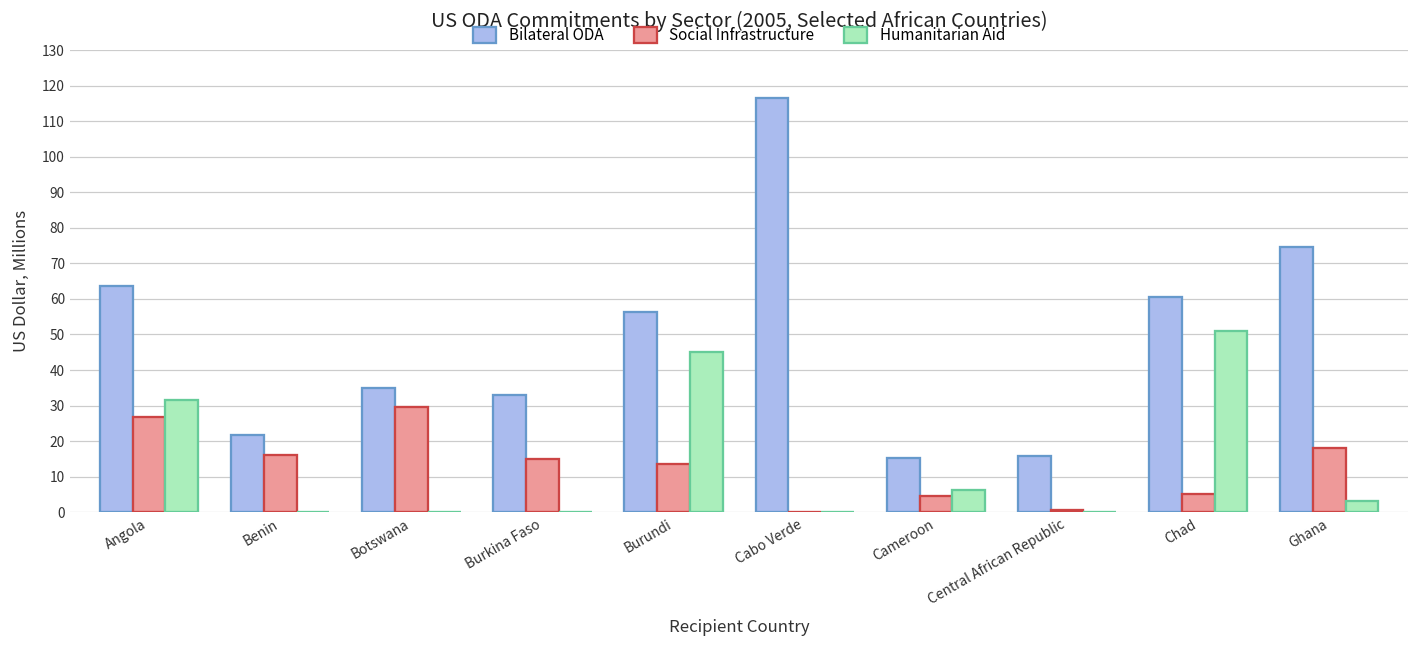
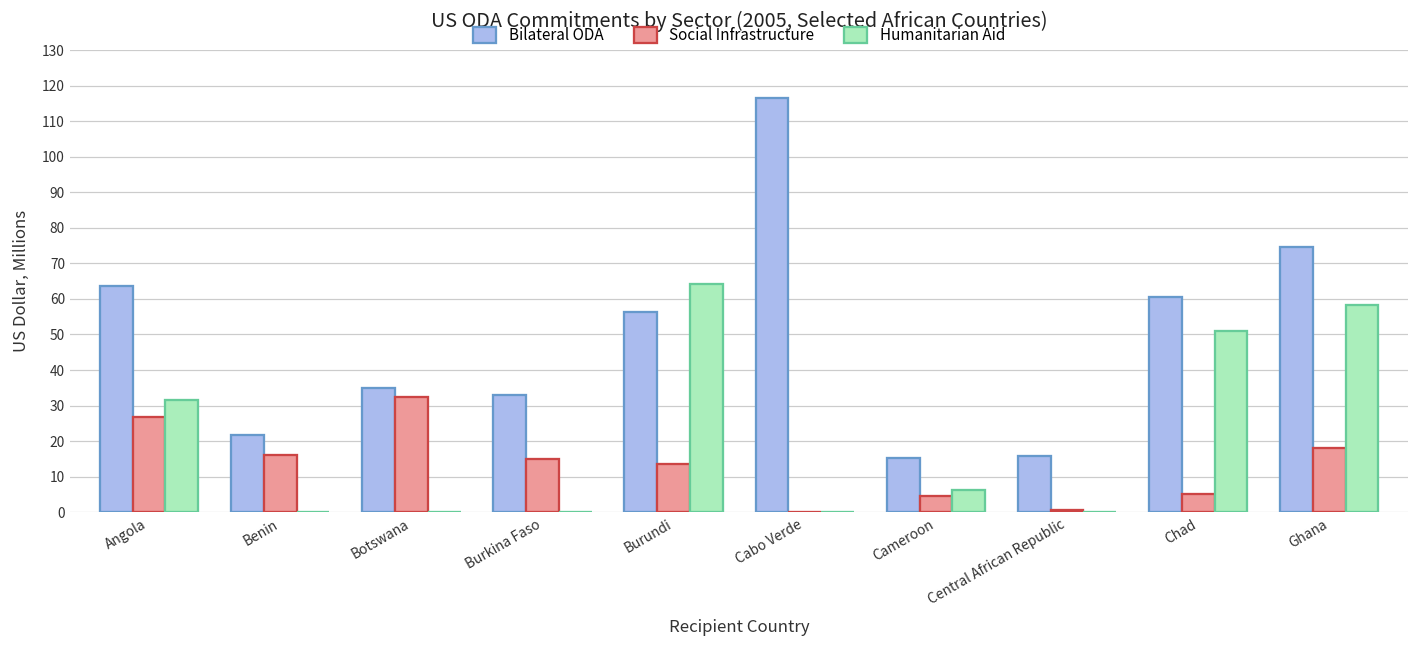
  {
    "Bilateral ODA": {
      "Angola": 64,
      "Benin": 22,
      "Botswana": 35,
      "Burkina Faso": 33,
      "Burundi": 56,
      "Cabo Verde": 116,
      "Cameroon": 15,
      "Central African Republic": 16,
      "Chad": 61,
      "Ghana": 75
    },
    "Social Infrastructure": {
      "Angola": 27,
      "Benin": 16,
-     "Botswana": 29,
+     "Botswana": 32,
      "Burkina Faso": 15,
      "Burundi": 14,
      "Cameroon": 4,
      "Chad": 5,
      "Ghana": 18
    },
    "Humanitarian Aid": {
      "Angola": 32,
      "Botswana": 0,
-     "Burundi": 45,
+     "Burundi": 64,
      "Cabo Verde": 0,
      "Cameroon": 6,
      "Chad": 51,
-     "Ghana": 3
+     "Ghana": 58
    }
  }
